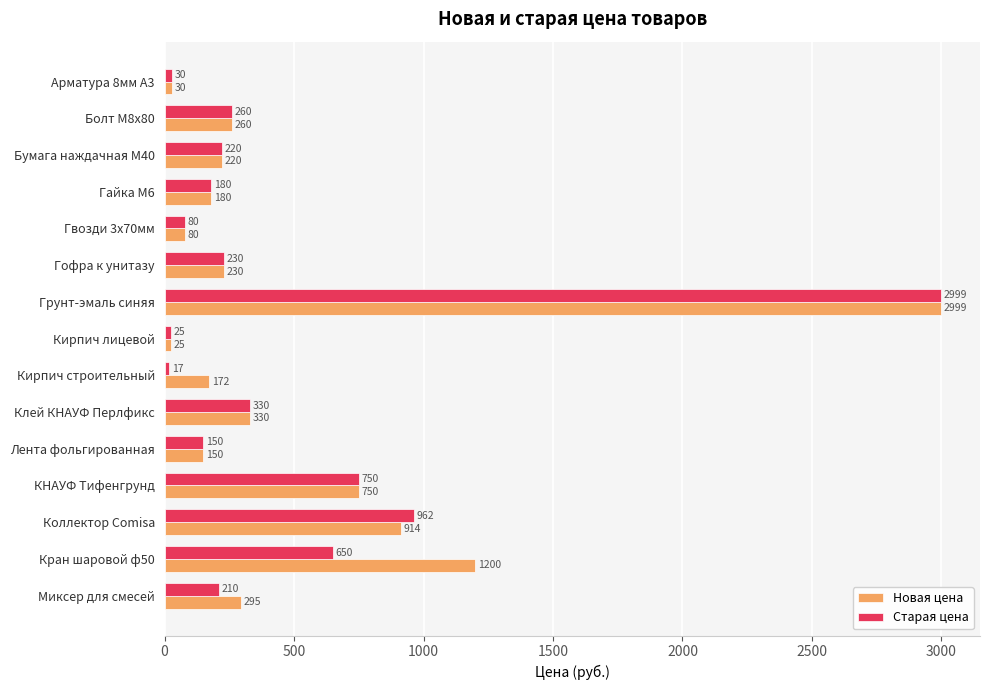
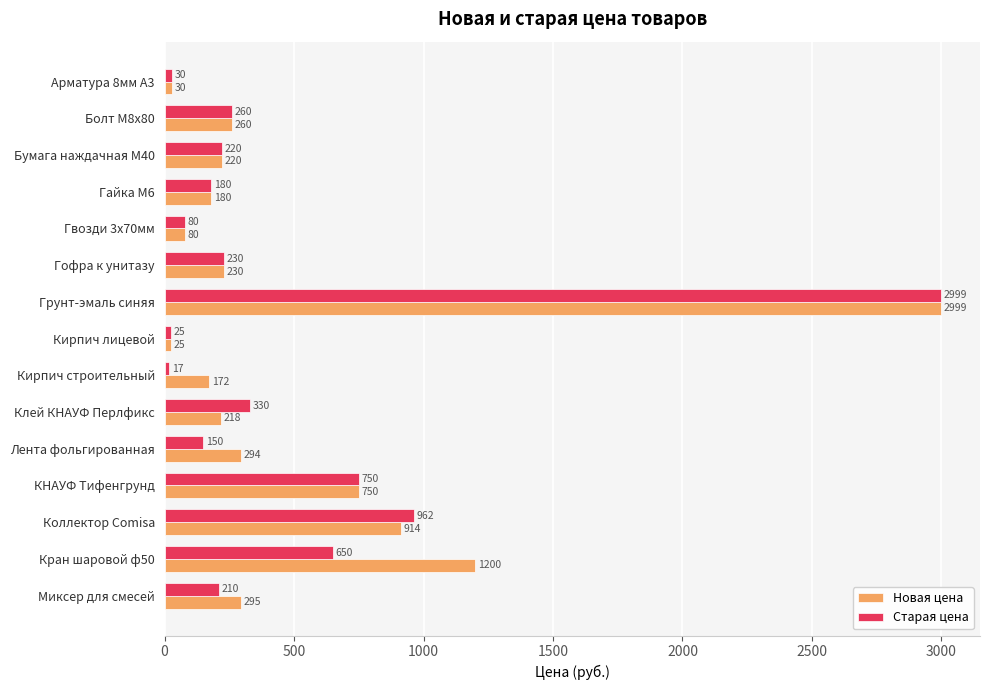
  {
    "Новая цена": {
      "Арматура 8мм А3": 30,
      "Болт М8х80": 260,
      "Бумага наждачная М40": 220,
      "Гайка М6": 180,
      "Гвозди 3x70мм": 80,
      "Гофра к унитазу": 230,
      "Грунт-эмаль синяя": 2999,
      "Кирпич лицевой": 25,
      "Кирпич строительный": 172,
-     "Клей КНАУФ Перлфикс": 330,
-     "Лента фольгированная": 150,
+     "Клей КНАУФ Перлфикс": 218,
+     "Лента фольгированная": 294,
      "КНАУФ Тифенгрунд": 750,
      "Коллектор Comisa": 914,
      "Кран шаровой ф50": 1200,
      "Миксер для смесей": 295
    },
    "Старая цена": {
      "Арматура 8мм А3": 30,
      "Болт М8х80": 260,
      "Бумага наждачная М40": 220,
      "Гайка М6": 180,
      "Гвозди 3x70мм": 80,
      "Гофра к унитазу": 230,
      "Грунт-эмаль синяя": 2999,
      "Кирпич лицевой": 25,
      "Кирпич строительный": 17,
      "Клей КНАУФ Перлфикс": 330,
      "Лента фольгированная": 150,
      "КНАУФ Тифенгрунд": 750,
      "Коллектор Comisa": 962,
      "Кран шаровой ф50": 650,
      "Миксер для смесей": 210
    }
  }
